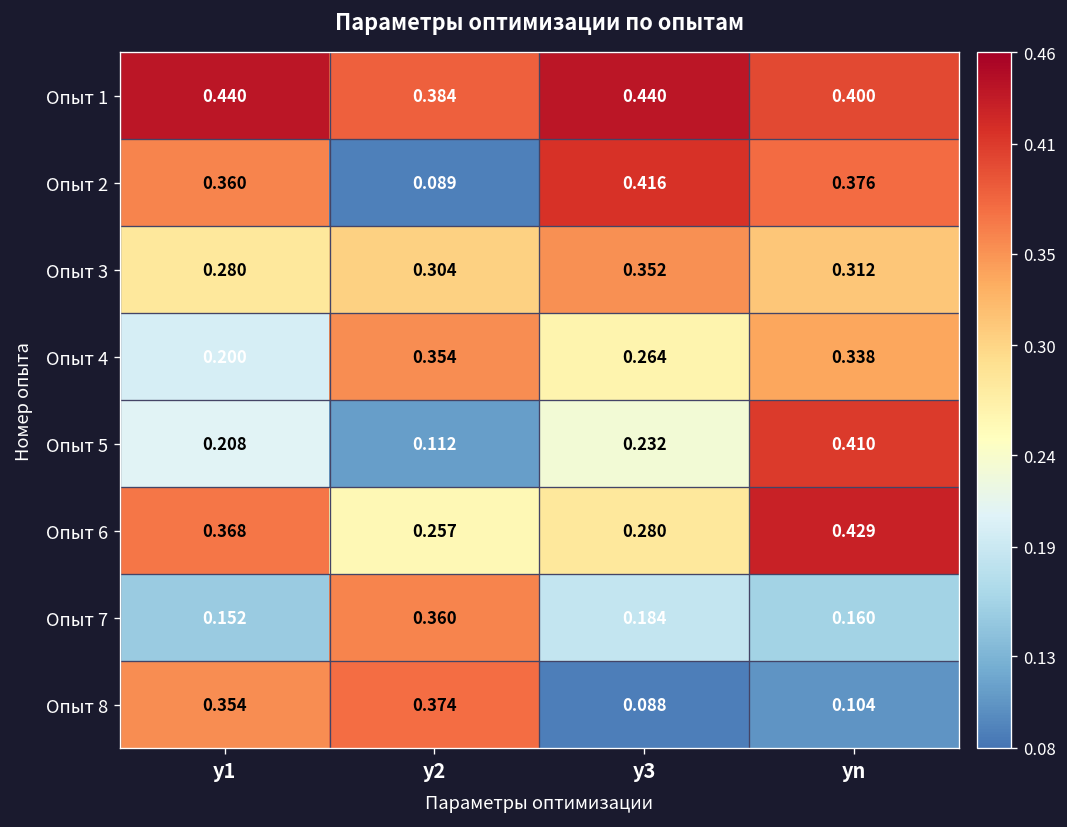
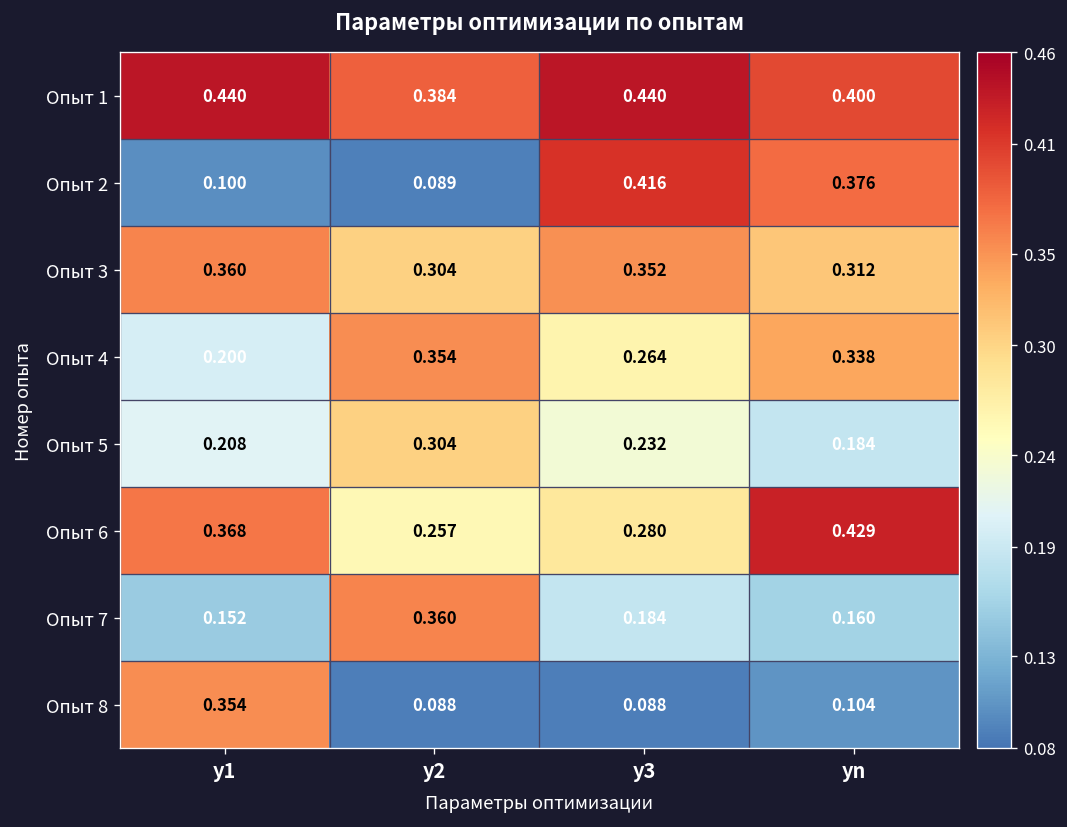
  {
    "Опыт 1": {
      "y1": 0.440,
      "y2": 0.384,
      "y3": 0.440,
      "yn": 0.400
    },
    "Опыт 2": {
-     "y1": 0.360,
+     "y1": 0.100,
      "y2": 0.089,
      "y3": 0.416,
      "yn": 0.376
    },
    "Опыт 3": {
-     "y1": 0.280,
+     "y1": 0.360,
      "y2": 0.304,
      "y3": 0.352,
      "yn": 0.312
    },
    "Опыт 4": {
      "y2": 0.354,
      "y3": 0.264,
      "yn": 0.338
    },
    "Опыт 5": {
      "y1": 0.208,
-     "y2": 0.112,
+     "y2": 0.304,
      "y3": 0.232,
-     "yn": 0.410
+     "yn": 0.184
    },
    "Опыт 6": {
      "y1": 0.368,
      "y2": 0.257,
      "y3": 0.280,
      "yn": 0.429
    },
    "Опыт 7": {
      "y1": 0.152,
      "y2": 0.360,
      "y3": 0.184,
      "yn": 0.160
    },
    "Опыт 8": {
      "y1": 0.354,
-     "y2": 0.374,
+     "y2": 0.088,
      "y3": 0.088,
      "yn": 0.104
    }
  }
